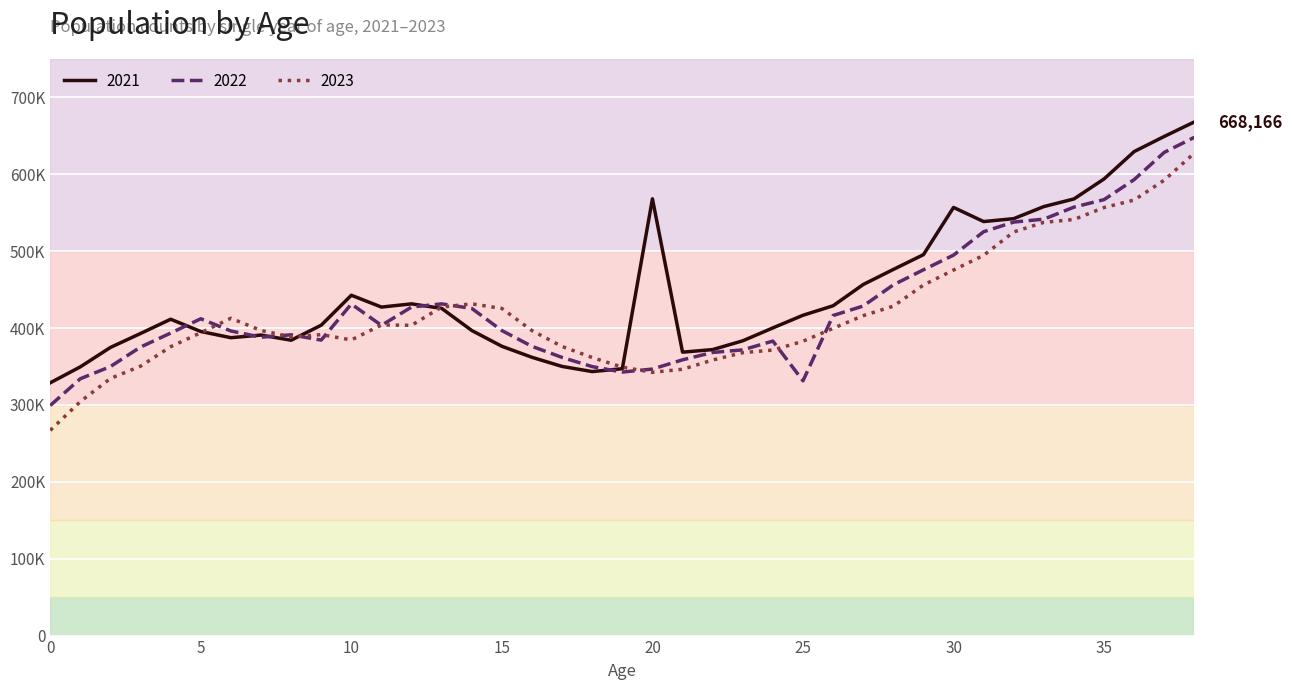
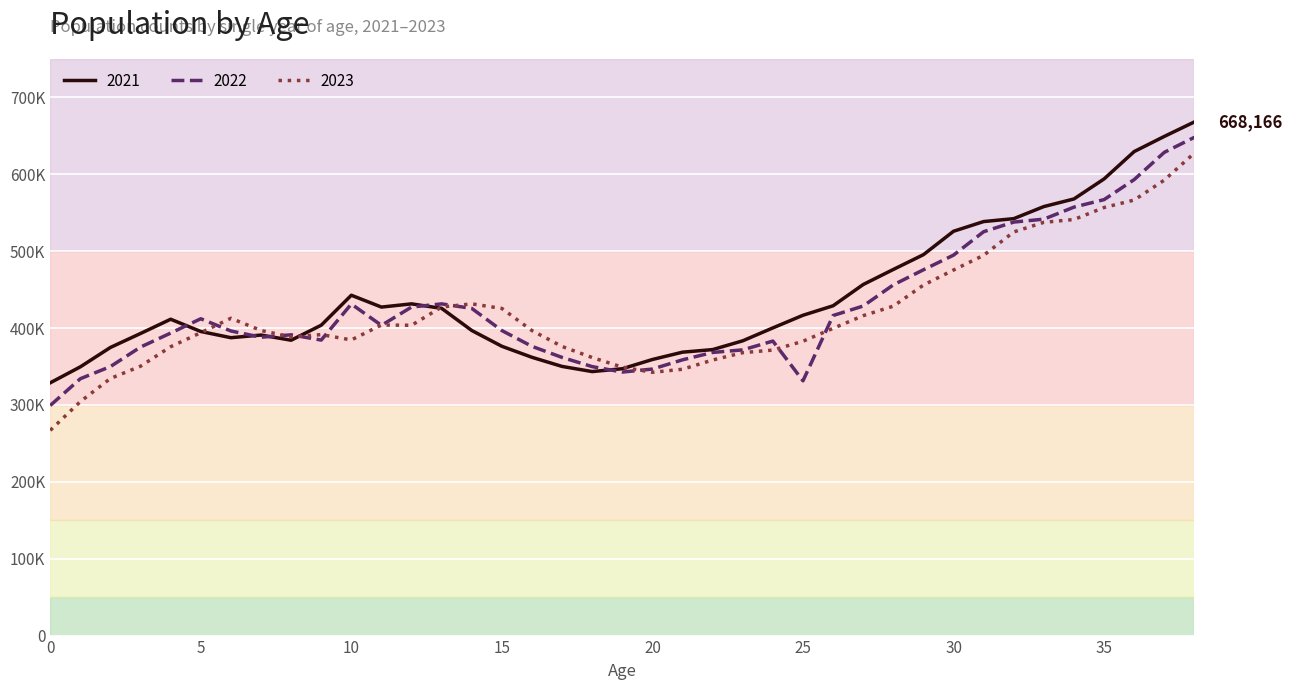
  {
    "2021": {
      "0": 330000,
      "10": 440000,
      "15": 380000,
-     "20": 570000,
+     "20": 360000,
      "25": 420000,
-     "30": 560000,
+     "30": 530000,
      "35": 590000
    },
    "2022": {
      "0": 300000,
      "5": 410000,
      "10": 430000,
      "15": 400000,
      "20": 350000,
      "25": 330000,
      "30": 490000,
      "35": 570000
    },
    "2023": {
      "0": 270000,
      "10": 380000,
      "15": 430000,
      "20": 340000,
      "25": 380000,
      "30": 480000,
      "35": 560000
    }
  }
